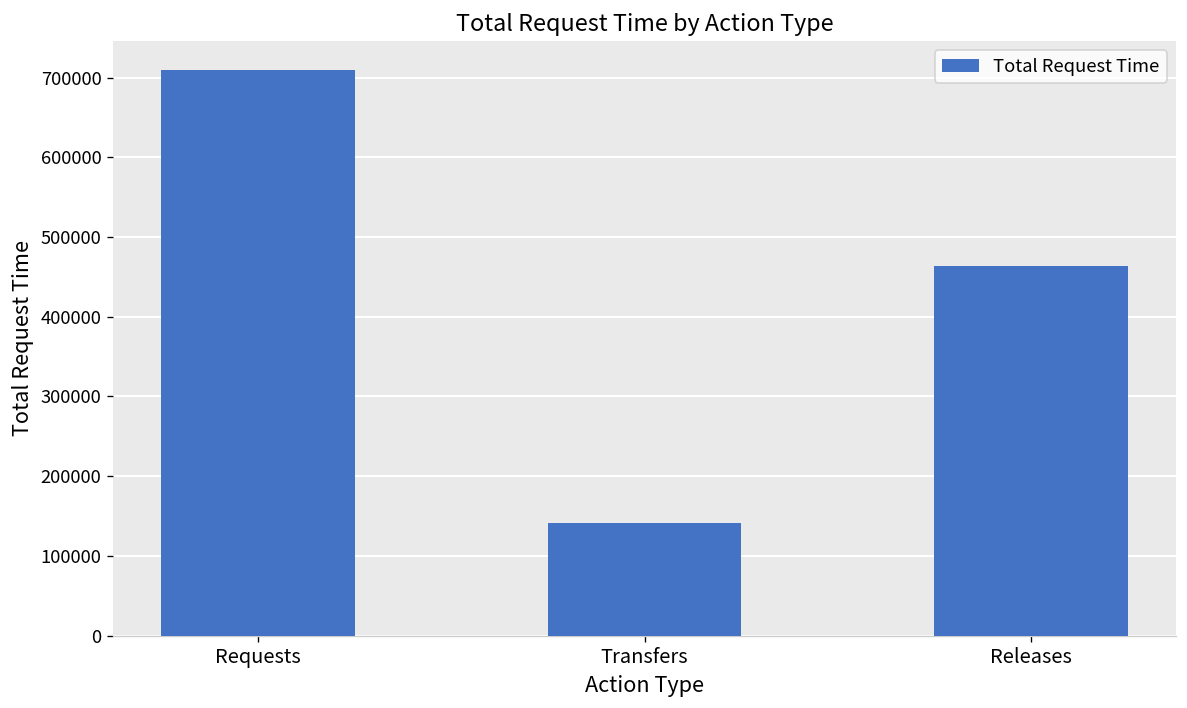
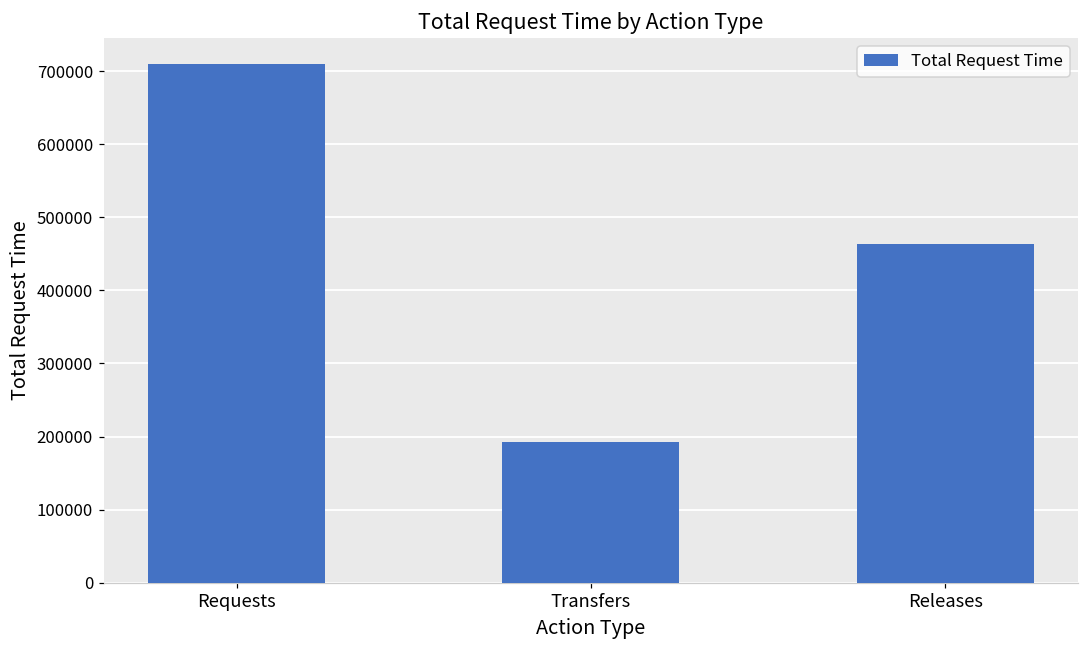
  {
    "Requests": 710000,
-   "Transfers": 140000,
+   "Transfers": 190000,
    "Releases": 460000
  }
